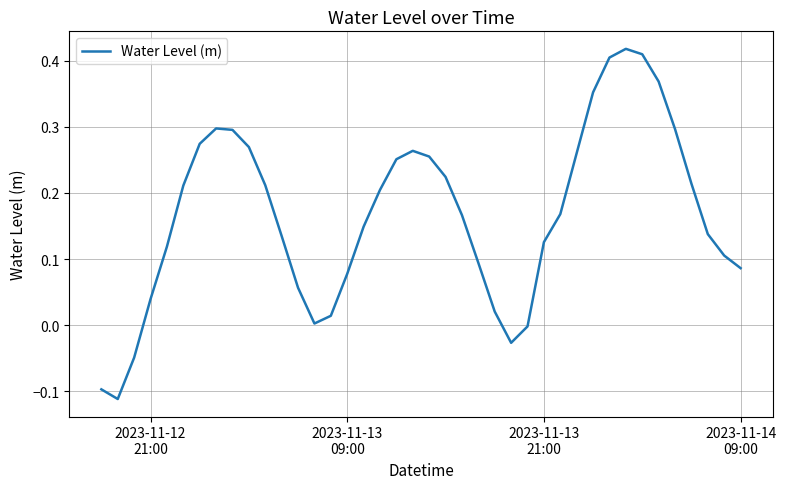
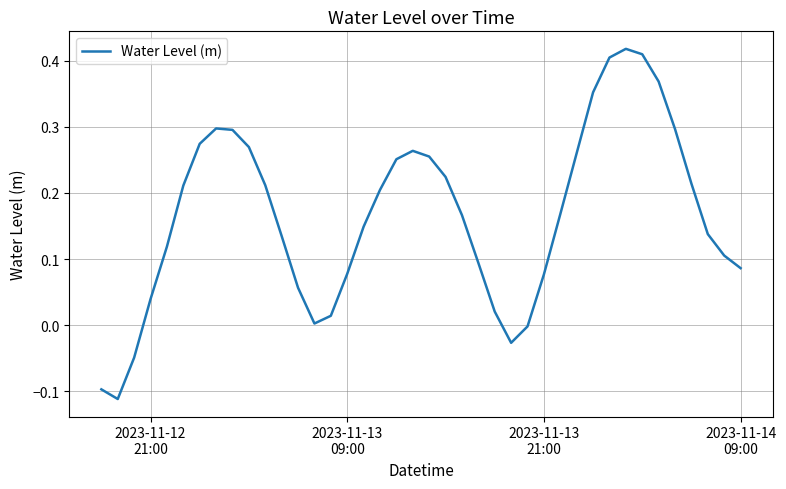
  {
    "2023-11-12 21:00": 0.04,
    "2023-11-13 09:00": 0.08,
-   "2023-11-13 21:00": 0.13,
+   "2023-11-13 21:00": 0.08,
    "2023-11-14 09:00": 0.09
  }
